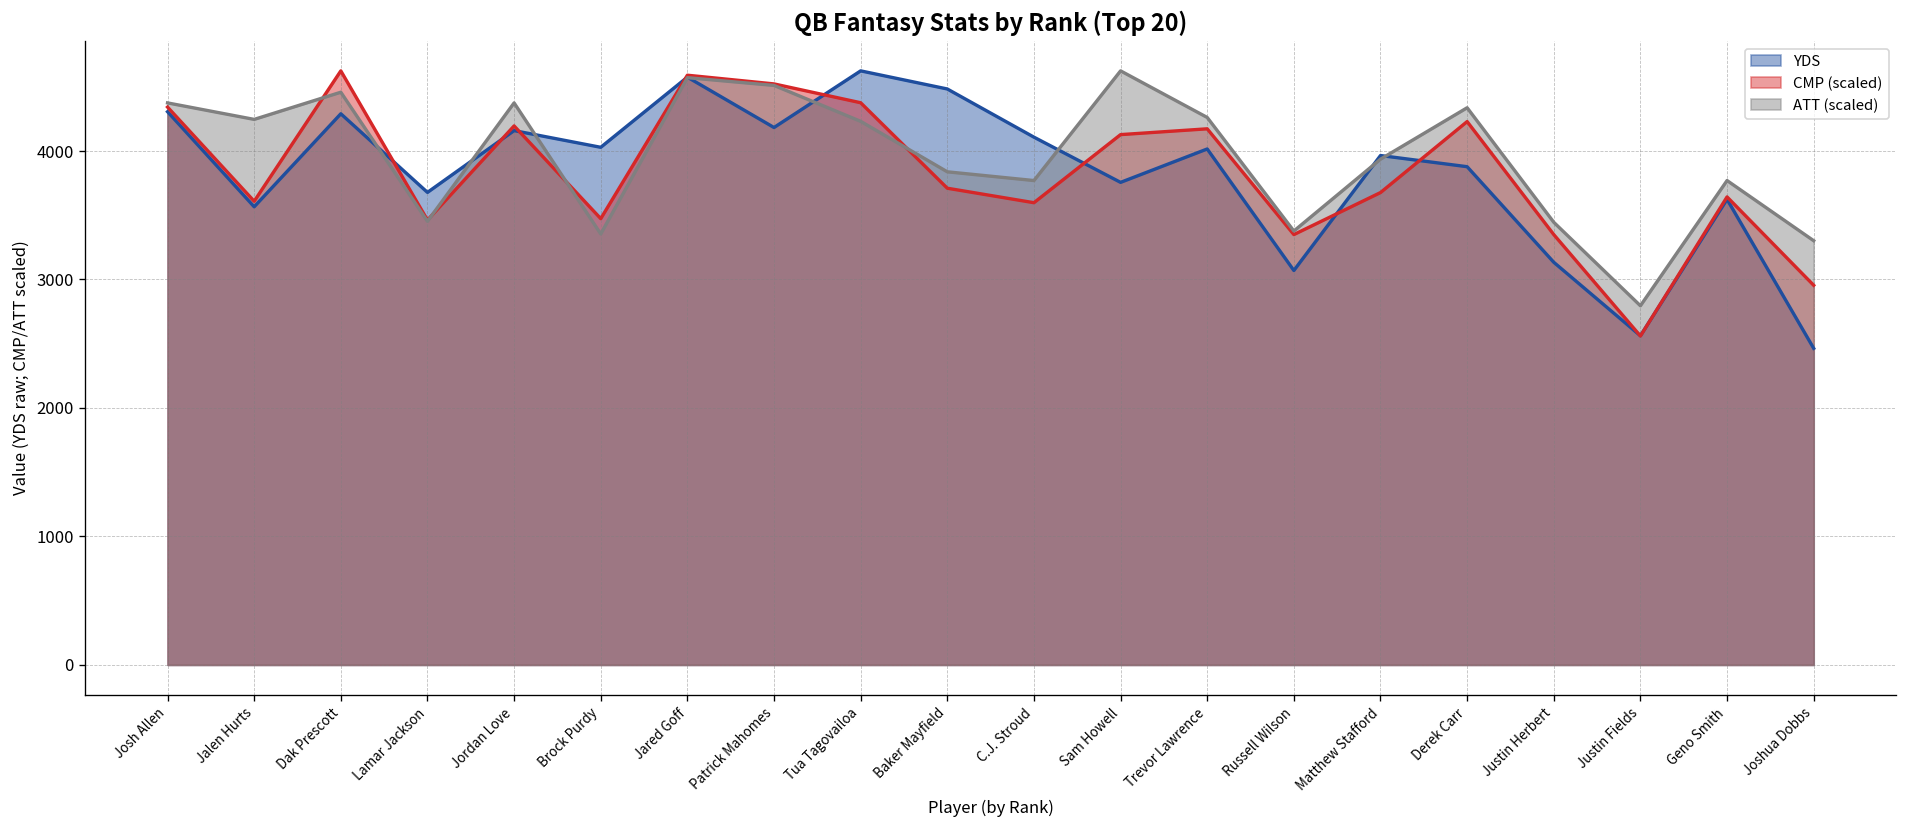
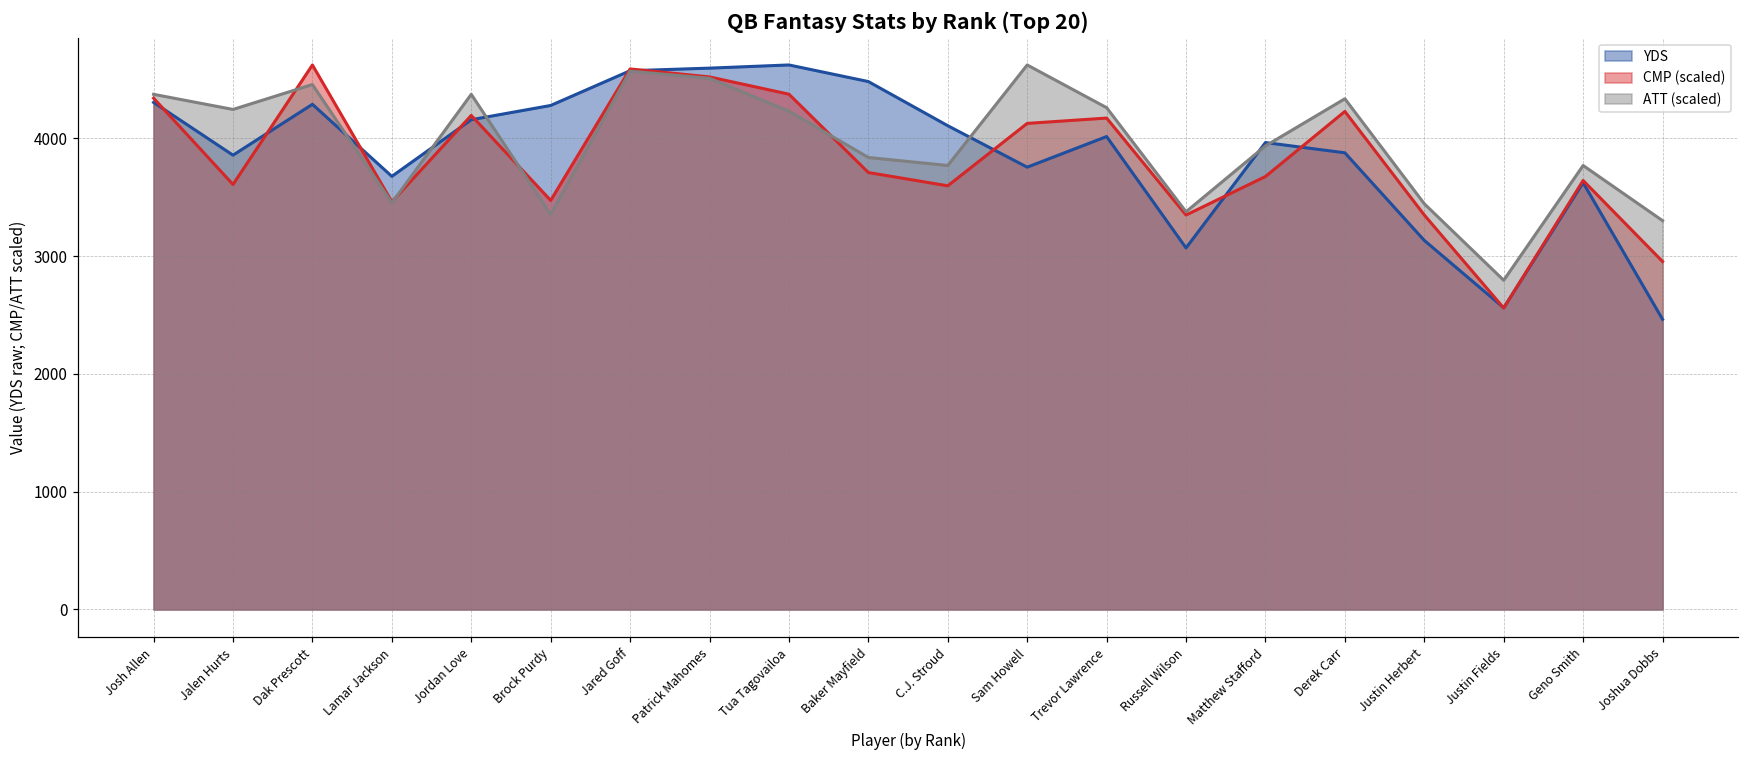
  {
    "YDS": {
      "Josh Allen": 4310,
-     "Jalen Hurts": 3570,
+     "Jalen Hurts": 3860,
      "Dak Prescott": 4290,
      "Lamar Jackson": 3680,
      "Jordan Love": 4160,
-     "Brock Purdy": 4030,
-     "Patrick Mahomes": 4180,
+     "Brock Purdy": 4280,
+     "Patrick Mahomes": 4600,
      "Tua Tagovailoa": 4620,
      "Baker Mayfield": 4480,
      "C.J. Stroud": 4110,
      "Sam Howell": 3760,
      "Trevor Lawrence": 4020,
      "Russell Wilson": 3070,
      "Matthew Stafford": 3970,
      "Derek Carr": 3880,
      "Justin Herbert": 3130,
      "Joshua Dobbs": 2460
    },
    "CMP (scaled)": {
      "Josh Allen": 4340,
      "Jalen Hurts": 3610,
      "Dak Prescott": 4620,
      "Jordan Love": 4200,
      "Brock Purdy": 3470,
      "Tua Tagovailoa": 4380,
      "Baker Mayfield": 3710,
      "C.J. Stroud": 3600,
      "Sam Howell": 4130,
      "Trevor Lawrence": 4170,
      "Russell Wilson": 3350,
      "Matthew Stafford": 3680,
      "Derek Carr": 4230,
      "Justin Herbert": 3350,
      "Joshua Dobbs": 2950
    },
    "ATT (scaled)": {
      "Josh Allen": 4370,
      "Jalen Hurts": 4250,
      "Dak Prescott": 4460,
      "Jordan Love": 4370,
      "Brock Purdy": 3350,
      "Tua Tagovailoa": 4230,
      "Baker Mayfield": 3840,
      "C.J. Stroud": 3770,
      "Sam Howell": 4620,
      "Trevor Lawrence": 4260,
      "Russell Wilson": 3380,
      "Matthew Stafford": 3940,
      "Derek Carr": 4340,
      "Justin Herbert": 3450,
      "Justin Fields": 2800,
      "Geno Smith": 3770,
      "Joshua Dobbs": 3300
    }
  }
